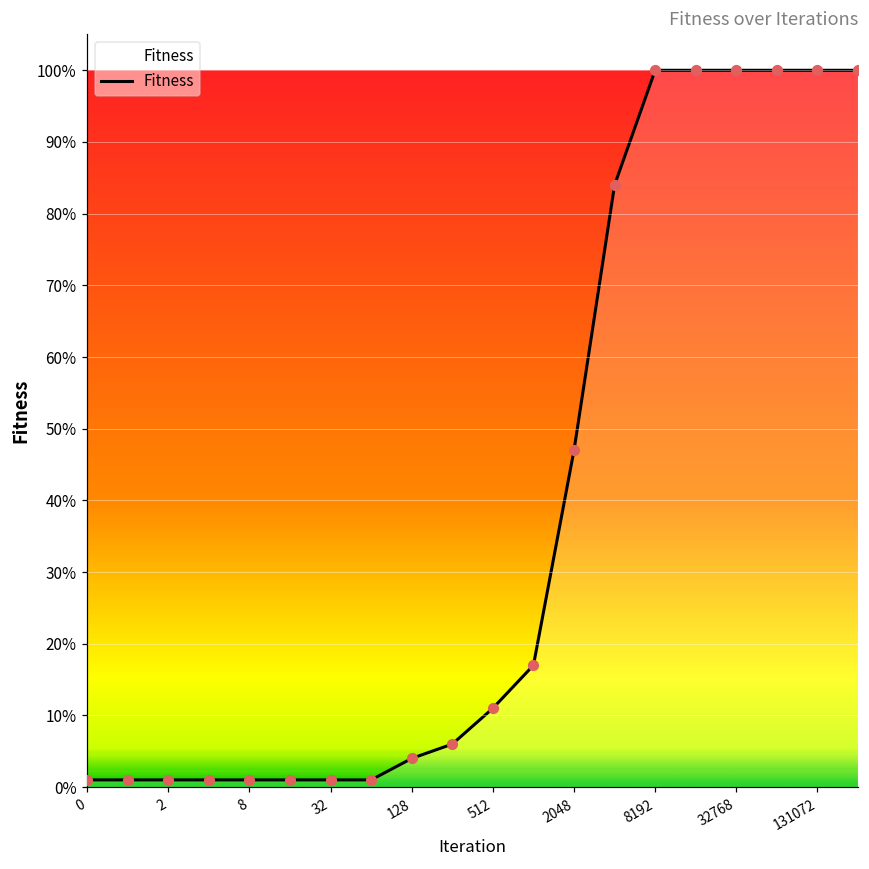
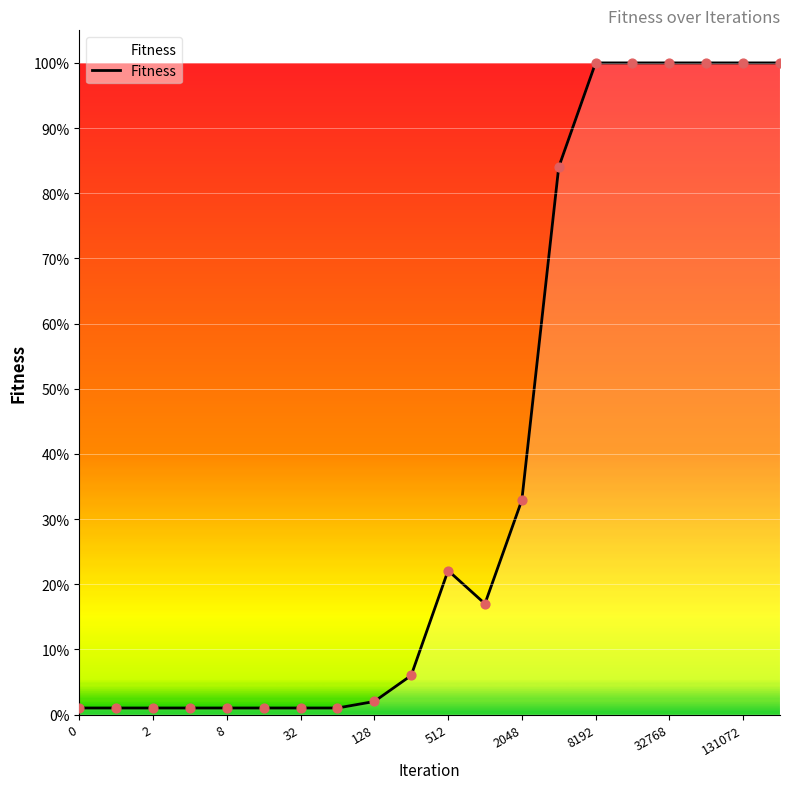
  {
    "0": "1%",
    "2": "1%",
    "8": "1%",
    "32": "1%",
-   "128": "4%",
-   "512": "11%",
-   "2048": "47%",
+   "128": "2%",
+   "512": "22%",
+   "2048": "33%",
    "8192": "100%",
    "32768": "100%",
    "131072": "100%"
  }
